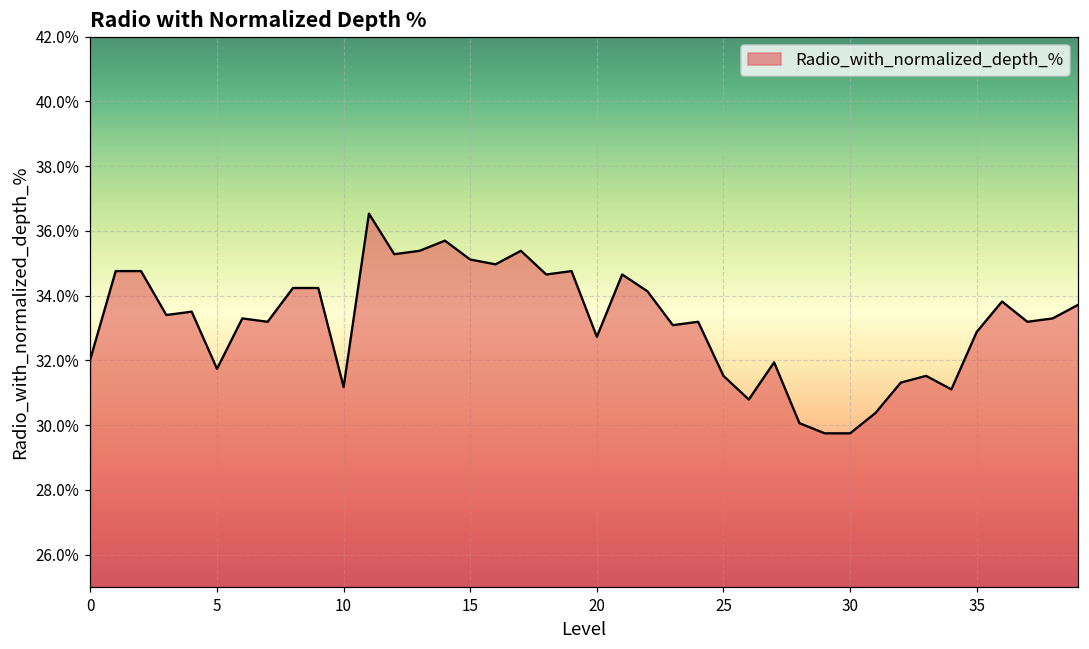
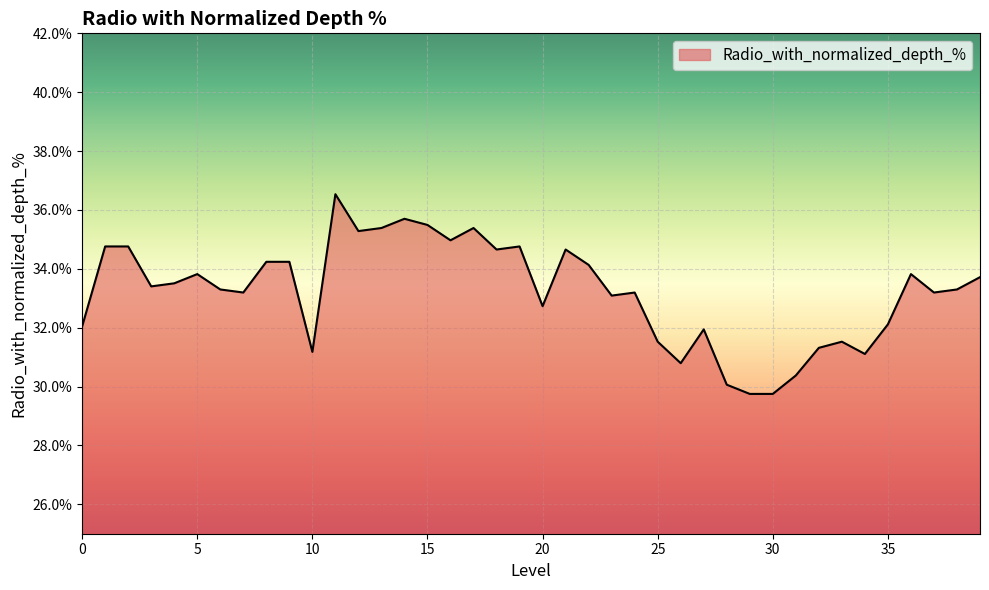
  {
    "0": "32.0%",
-   "5": "31.7%",
+   "5": "33.8%",
    "10": "31.2%",
-   "15": "35.1%",
+   "15": "35.5%",
    "20": "32.7%",
    "25": "31.5%",
    "30": "29.7%",
-   "35": "32.9%"
+   "35": "32.1%"
  }
